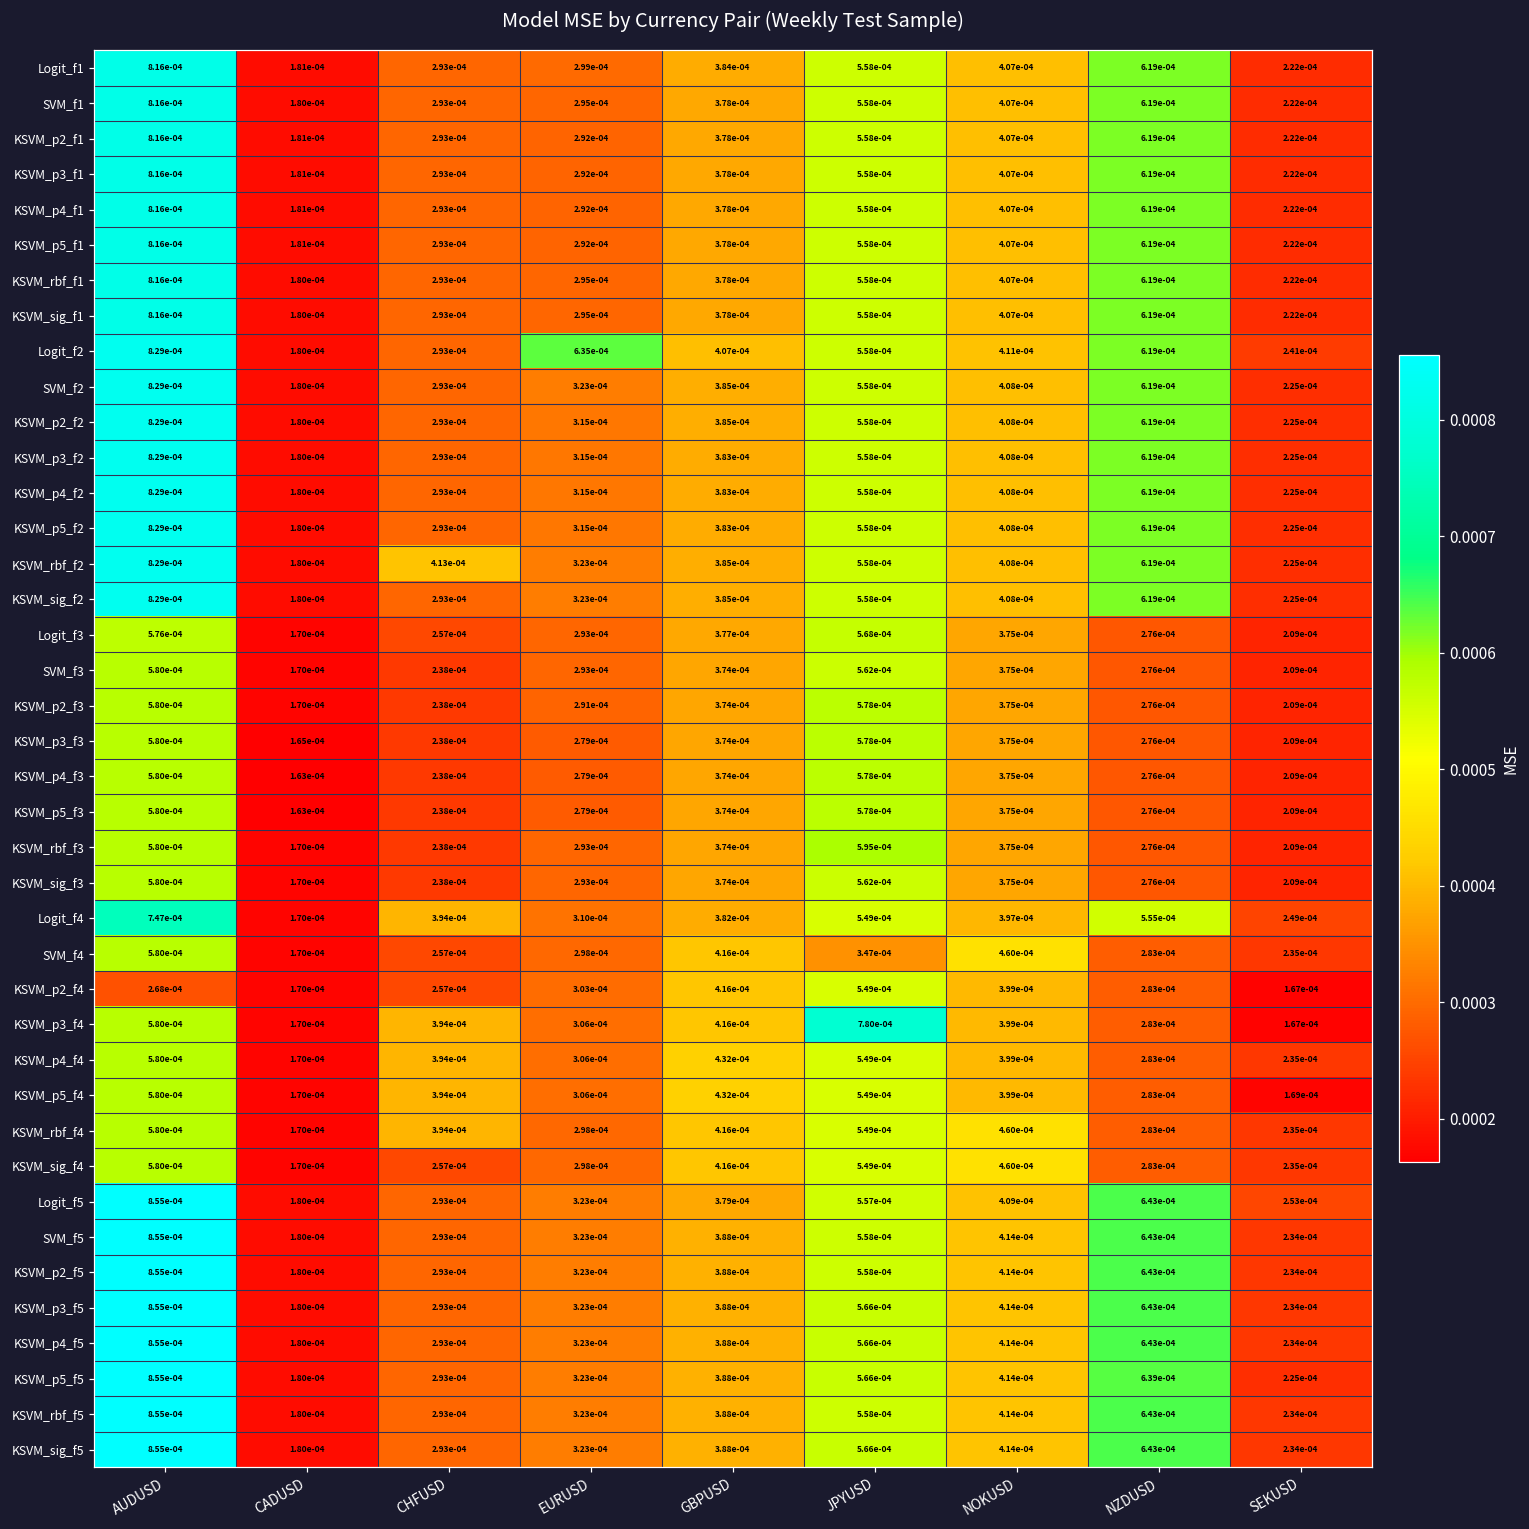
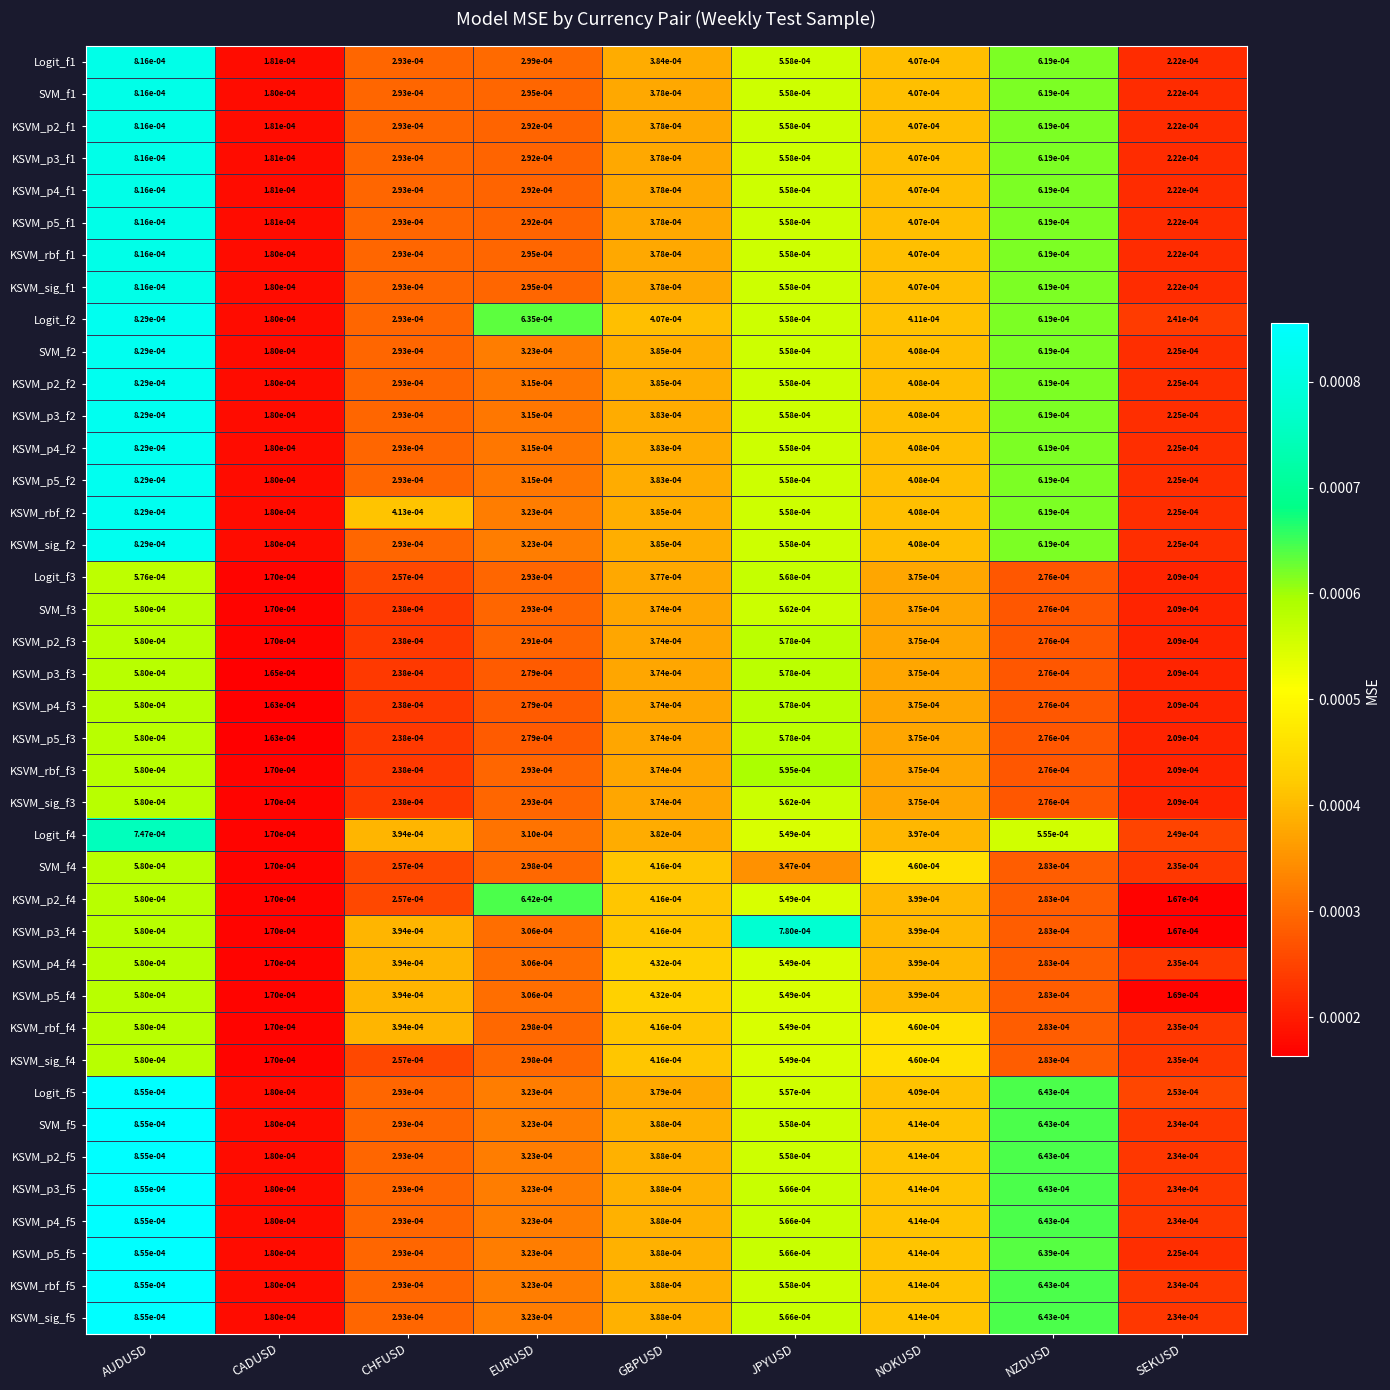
  {
    "KSVM_p2_f4": {
-     "AUDUSD": "2.68e-04",
+     "AUDUSD": "5.80e-04",
      "CADUSD": "1.70e-04",
      "CHFUSD": "2.57e-04",
-     "EURUSD": "3.03e-04",
+     "EURUSD": "6.42e-04",
      "GBPUSD": "4.16e-04",
      "JPYUSD": "5.49e-04",
      "NOKUSD": "3.99e-04",
      "NZDUSD": "2.83e-04",
      "SEKUSD": "1.67e-04"
    }
  }
